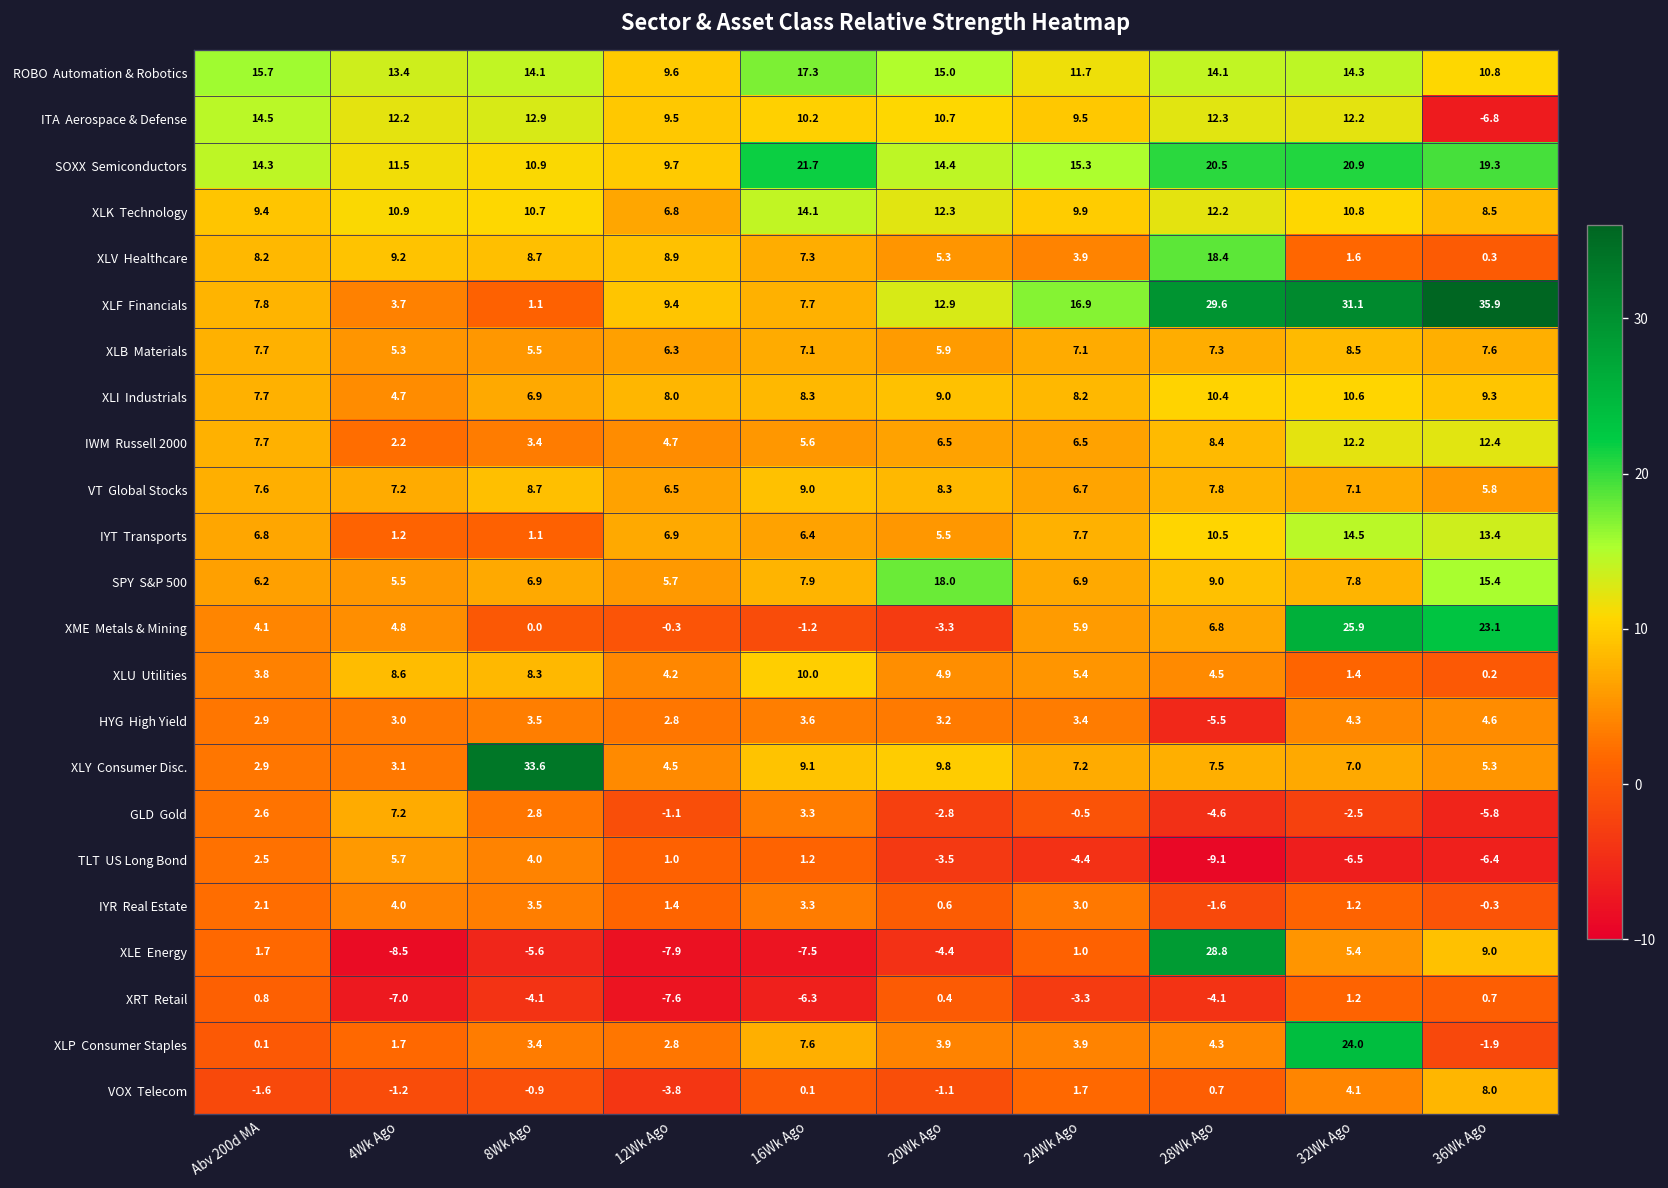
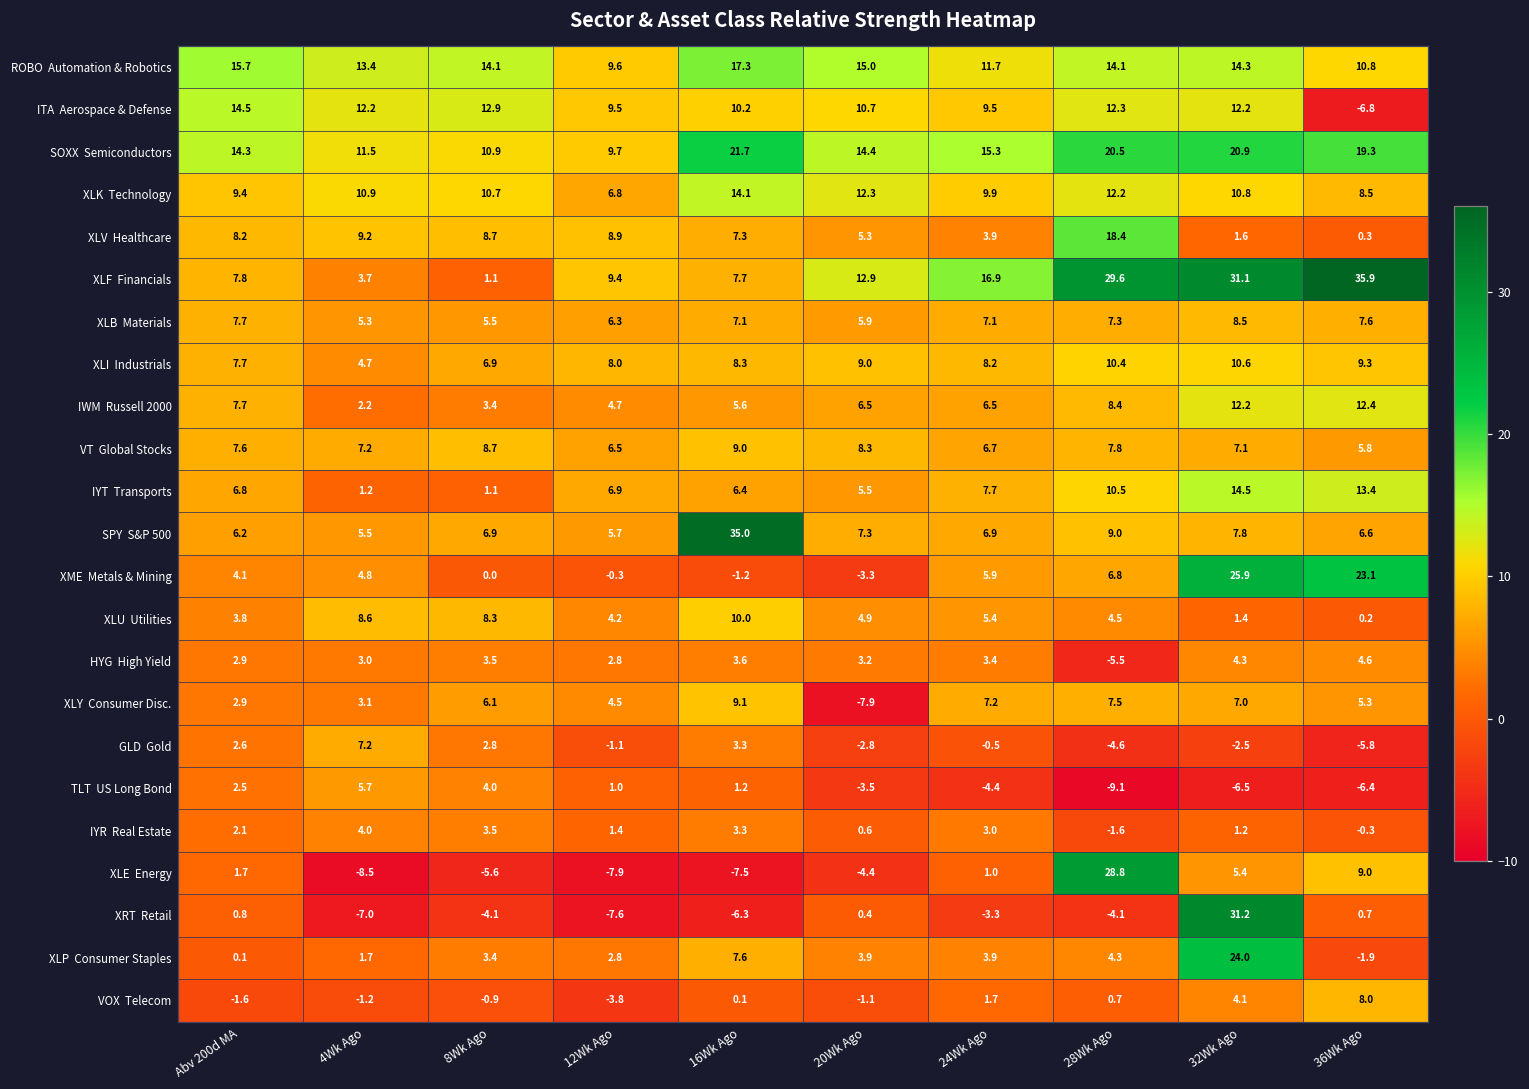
  {
    "SPY S&P 500": {
      "Abv 200d MA": 6.2,
      "4Wk Ago": 5.5,
      "8Wk Ago": 6.9,
      "12Wk Ago": 5.7,
-     "16Wk Ago": 7.9,
-     "20Wk Ago": 18.0,
+     "16Wk Ago": 35.0,
+     "20Wk Ago": 7.3,
      "24Wk Ago": 6.9,
      "28Wk Ago": 9.0,
      "32Wk Ago": 7.8,
-     "36Wk Ago": 15.4
+     "36Wk Ago": 6.6
    },
    "XLY Consumer Disc.": {
      "Abv 200d MA": 2.9,
      "4Wk Ago": 3.1,
-     "8Wk Ago": 33.6,
+     "8Wk Ago": 6.1,
      "12Wk Ago": 4.5,
      "16Wk Ago": 9.1,
-     "20Wk Ago": 9.8,
+     "20Wk Ago": -7.9,
      "24Wk Ago": 7.2,
      "28Wk Ago": 7.5,
      "32Wk Ago": 7.0,
      "36Wk Ago": 5.3
    },
    "XRT Retail": {
      "Abv 200d MA": 0.8,
      "4Wk Ago": -7.0,
      "8Wk Ago": -4.1,
      "12Wk Ago": -7.6,
      "16Wk Ago": -6.3,
      "20Wk Ago": 0.4,
      "24Wk Ago": -3.3,
      "28Wk Ago": -4.1,
-     "32Wk Ago": 1.2,
+     "32Wk Ago": 31.2,
      "36Wk Ago": 0.7
    }
  }
